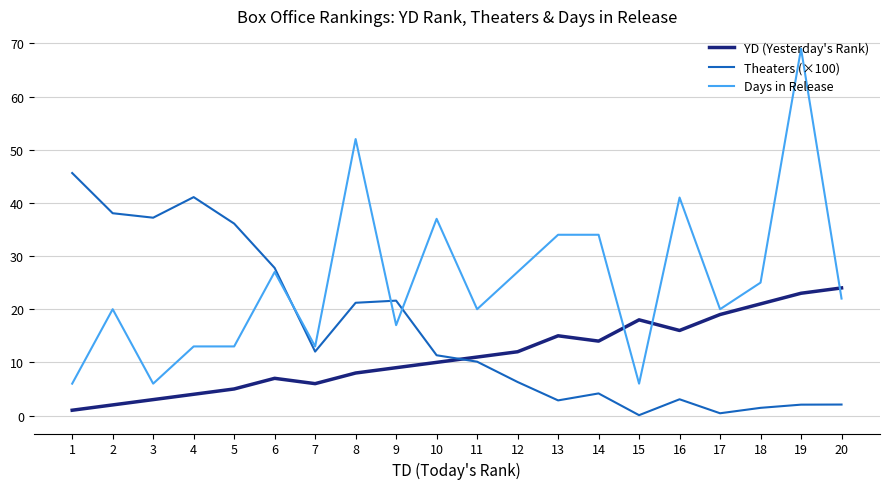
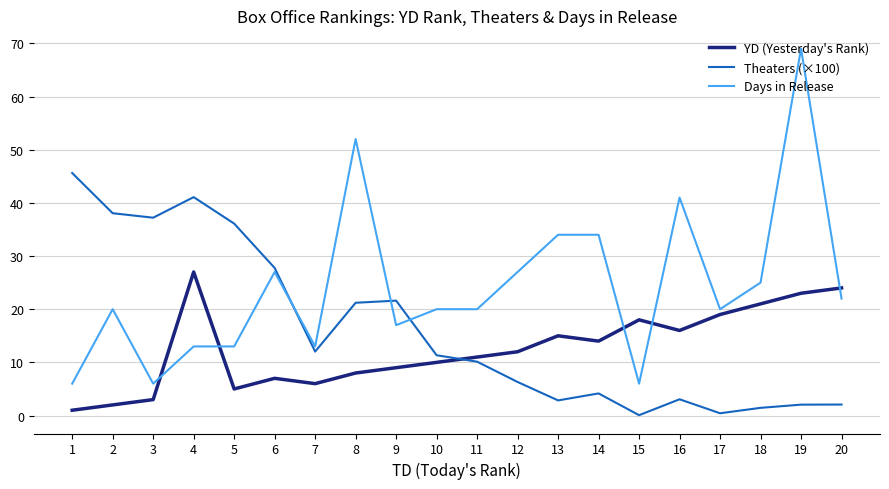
  {
    "YD (Yesterday's Rank)": {
      "1": 1,
      "2": 2,
      "3": 3,
-     "4": 4,
+     "4": 27,
      "5": 5,
      "6": 7,
      "7": 6,
      "8": 8,
      "9": 9,
      "10": 10,
      "11": 11,
      "12": 12,
      "13": 15,
      "14": 14,
      "15": 18,
      "16": 16,
      "17": 19,
      "18": 21,
      "19": 23,
      "20": 24
    },
    "Theaters (×100)": {
      "1": 46,
      "2": 38,
      "3": 37,
      "4": 41,
      "5": 36,
      "6": 28,
      "7": 12,
      "8": 21,
      "9": 22,
      "10": 11,
      "11": 10,
      "12": 6,
      "13": 3,
      "14": 4,
      "15": 0,
      "16": 3,
      "17": 0,
      "18": 1,
      "19": 2,
      "20": 2
    },
    "Days in Release": {
      "1": 6,
      "2": 20,
      "3": 6,
      "4": 13,
      "5": 13,
      "6": 27,
      "7": 13,
      "8": 52,
      "9": 17,
-     "10": 37,
+     "10": 20,
      "11": 20,
      "12": 27,
      "13": 34,
      "14": 34,
      "15": 6,
      "16": 41,
      "17": 20,
      "18": 25,
      "19": 69,
      "20": 22
    }
  }
